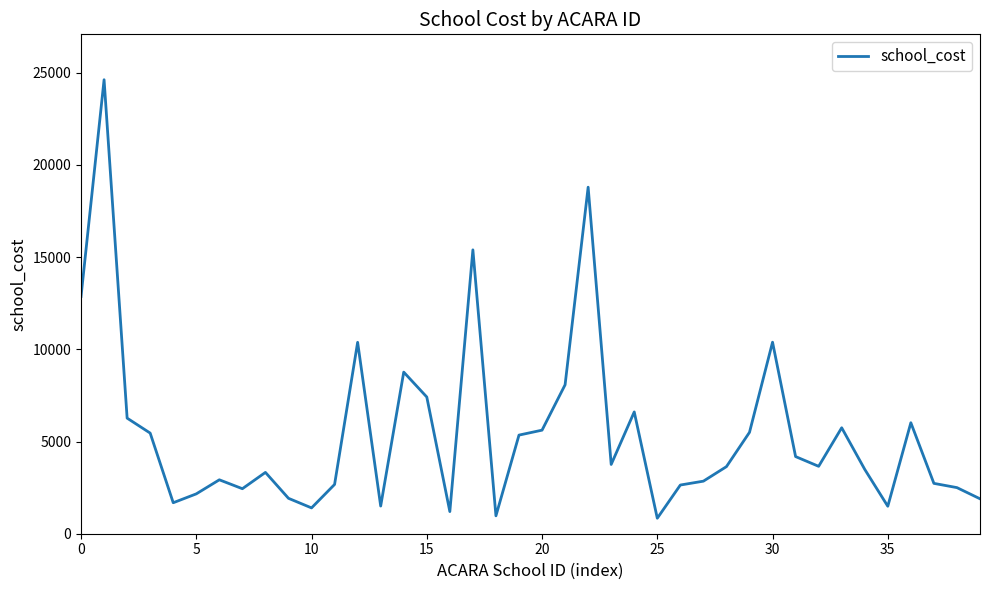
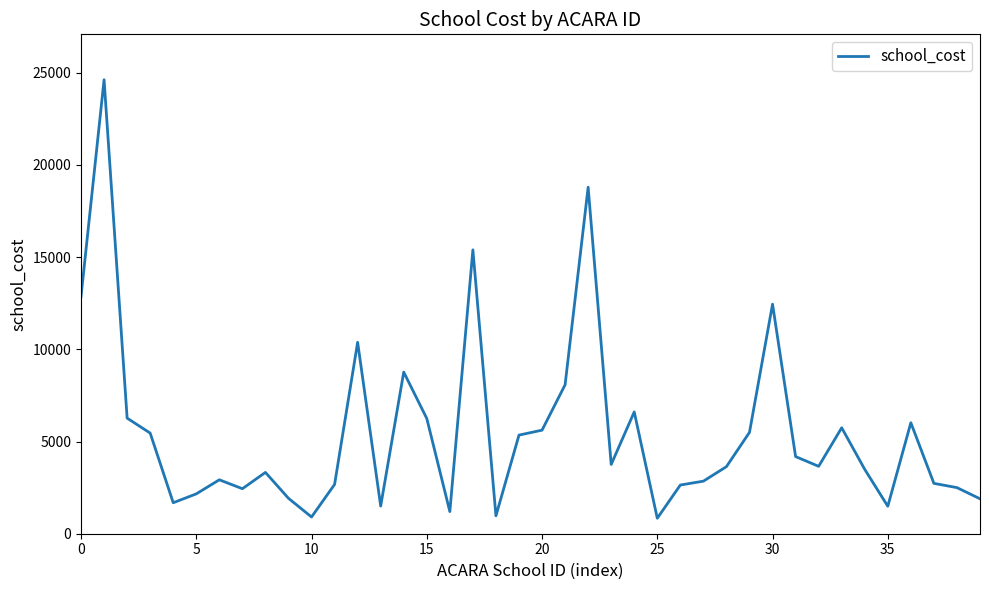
  {
    "0": 12900,
    "5": 2200,
-   "10": 1400,
-   "15": 7400,
+   "10": 900,
+   "15": 6200,
    "20": 5600,
    "25": 800,
-   "30": 10400,
+   "30": 12400,
    "35": 1500
  }
